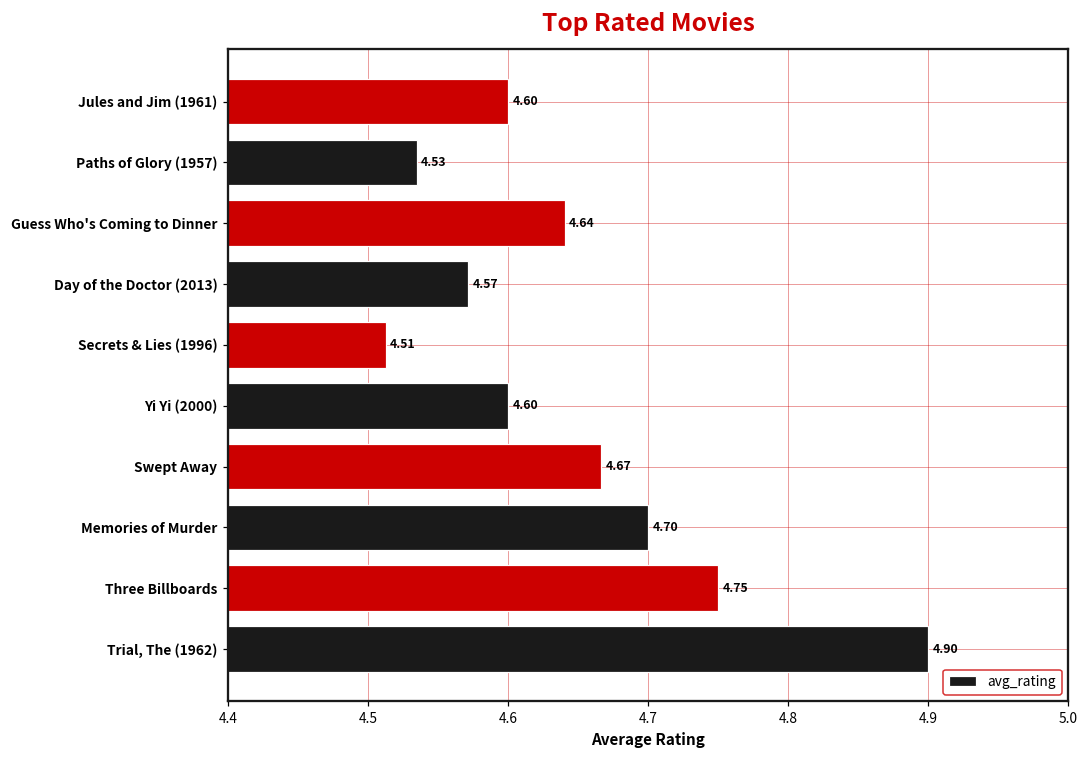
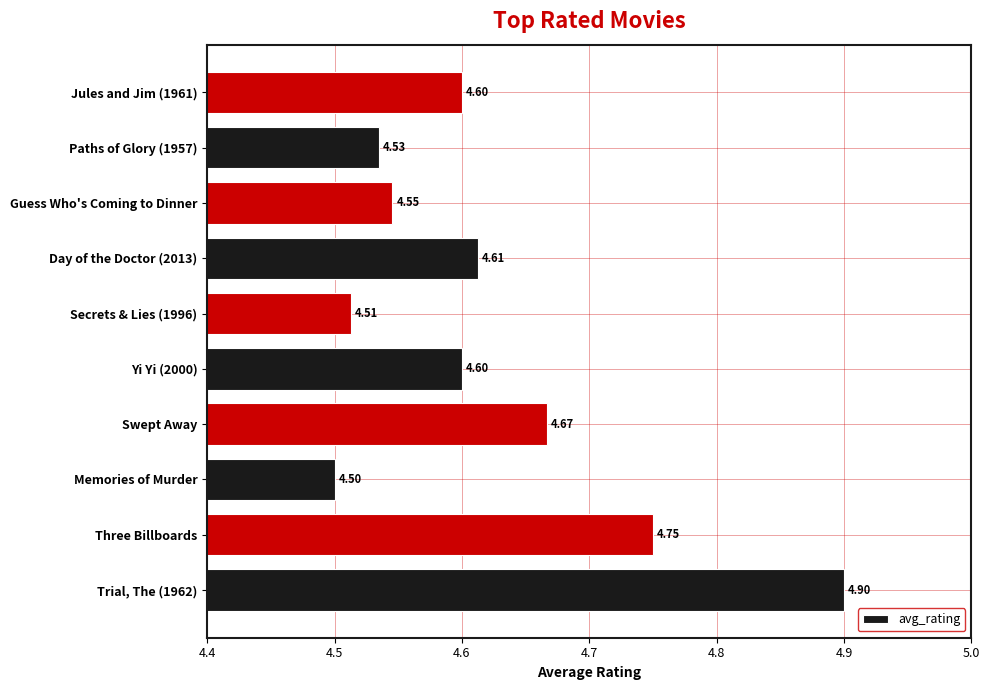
  {
    "Jules and Jim (1961)": 4.60,
    "Paths of Glory (1957)": 4.53,
-   "Guess Who's Coming to Dinner": 4.64,
-   "Day of the Doctor (2013)": 4.57,
+   "Guess Who's Coming to Dinner": 4.55,
+   "Day of the Doctor (2013)": 4.61,
    "Secrets & Lies (1996)": 4.51,
    "Yi Yi (2000)": 4.60,
    "Swept Away": 4.67,
-   "Memories of Murder": 4.70,
+   "Memories of Murder": 4.50,
    "Three Billboards": 4.75,
    "Trial, The (1962)": 4.90
  }
